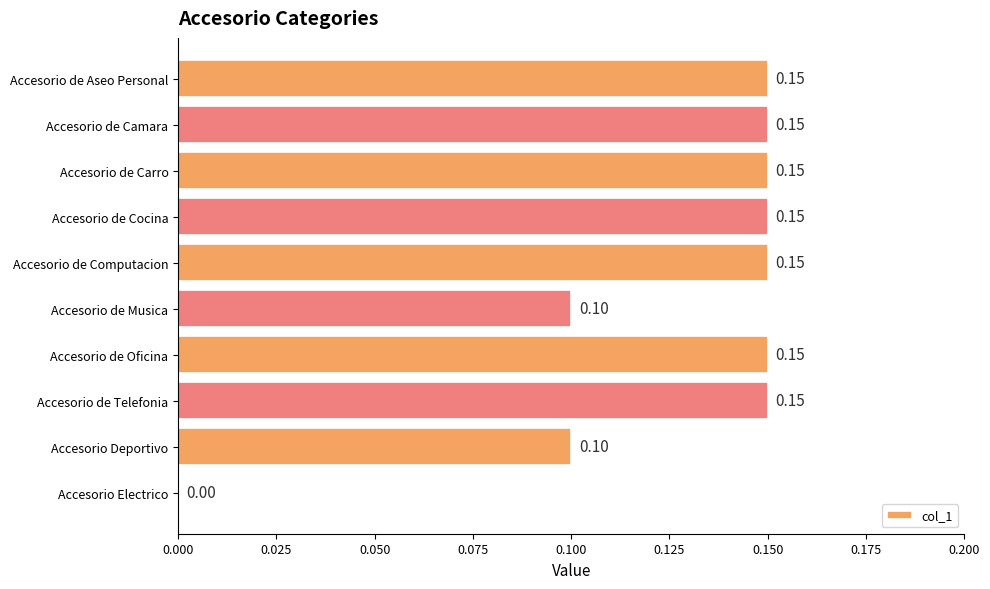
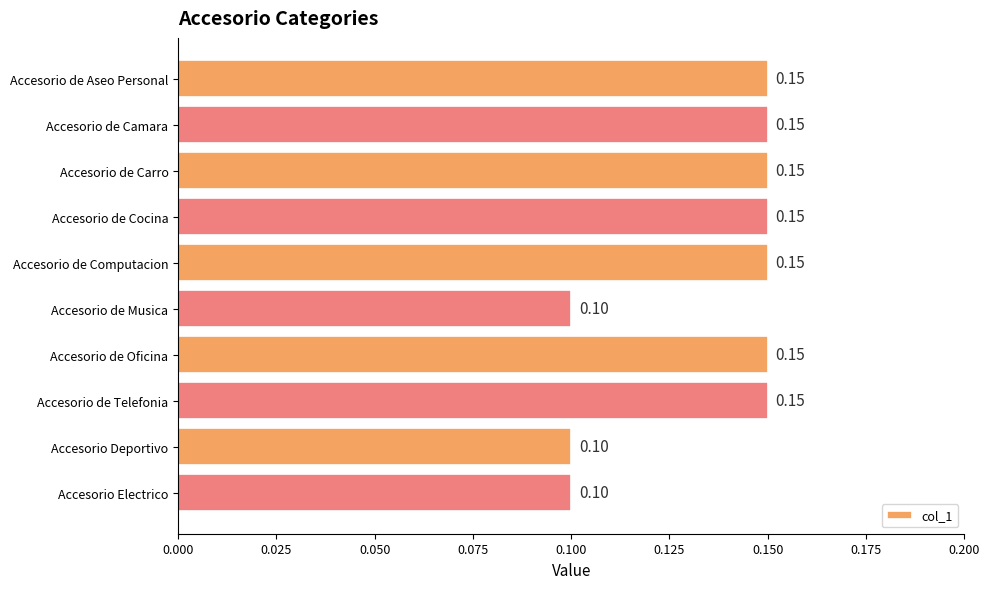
  {
    "Accesorio de Aseo Personal": 0.15,
    "Accesorio de Camara": 0.15,
    "Accesorio de Carro": 0.15,
    "Accesorio de Cocina": 0.15,
    "Accesorio de Computacion": 0.15,
    "Accesorio de Musica": 0.10,
    "Accesorio de Oficina": 0.15,
    "Accesorio de Telefonia": 0.15,
    "Accesorio Deportivo": 0.10,
-   "Accesorio Electrico": 0.00
+   "Accesorio Electrico": 0.10
  }
